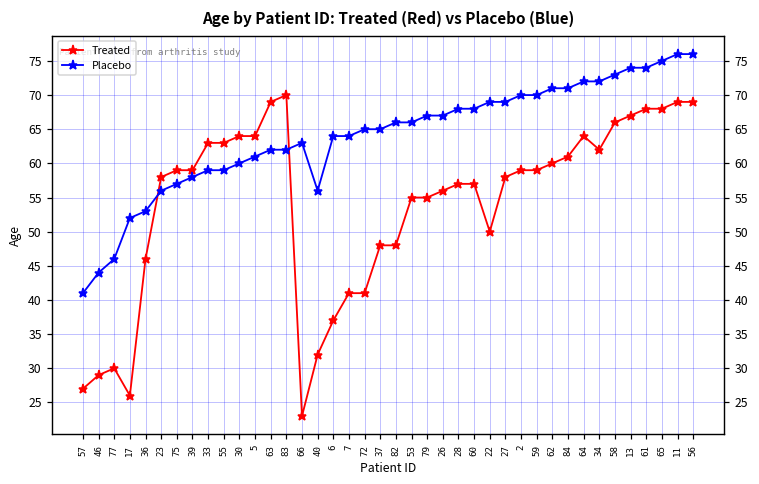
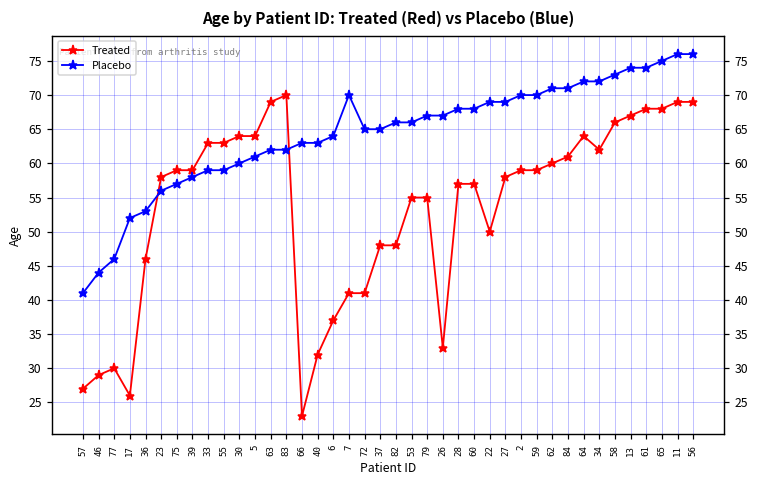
  {
    "Treated": {
      "57": 27,
      "46": 29,
      "77": 30,
      "17": 26,
      "36": 46,
      "23": 58,
      "75": 59,
      "39": 59,
      "33": 63,
      "55": 63,
      "30": 64,
      "5": 64,
      "63": 69,
      "83": 70,
      "66": 23,
      "40": 32,
      "6": 37,
      "7": 41,
      "72": 41,
      "37": 48,
      "82": 48,
      "53": 55,
      "79": 55,
-     "26": 56,
+     "26": 33,
      "28": 57,
      "60": 57,
      "22": 50,
      "27": 58,
      "2": 59,
      "59": 59,
      "62": 60,
      "84": 61,
      "64": 64,
      "34": 62,
      "58": 66,
      "13": 67,
      "61": 68,
      "65": 68,
      "11": 69,
      "56": 69
    },
    "Placebo": {
      "57": 41,
      "46": 44,
      "77": 46,
      "17": 52,
      "36": 53,
      "23": 56,
      "75": 57,
      "39": 58,
      "33": 59,
      "55": 59,
      "30": 60,
      "5": 61,
      "63": 62,
      "83": 62,
      "66": 63,
-     "40": 56,
+     "40": 63,
      "6": 64,
-     "7": 64,
+     "7": 70,
      "72": 65,
      "37": 65,
      "82": 66,
      "53": 66,
      "79": 67,
      "26": 67,
      "28": 68,
      "60": 68,
      "22": 69,
      "27": 69,
      "2": 70,
      "59": 70,
      "62": 71,
      "84": 71,
      "64": 72,
      "34": 72,
      "58": 73,
      "13": 74,
      "61": 74,
      "65": 75,
      "11": 76,
      "56": 76
    }
  }
